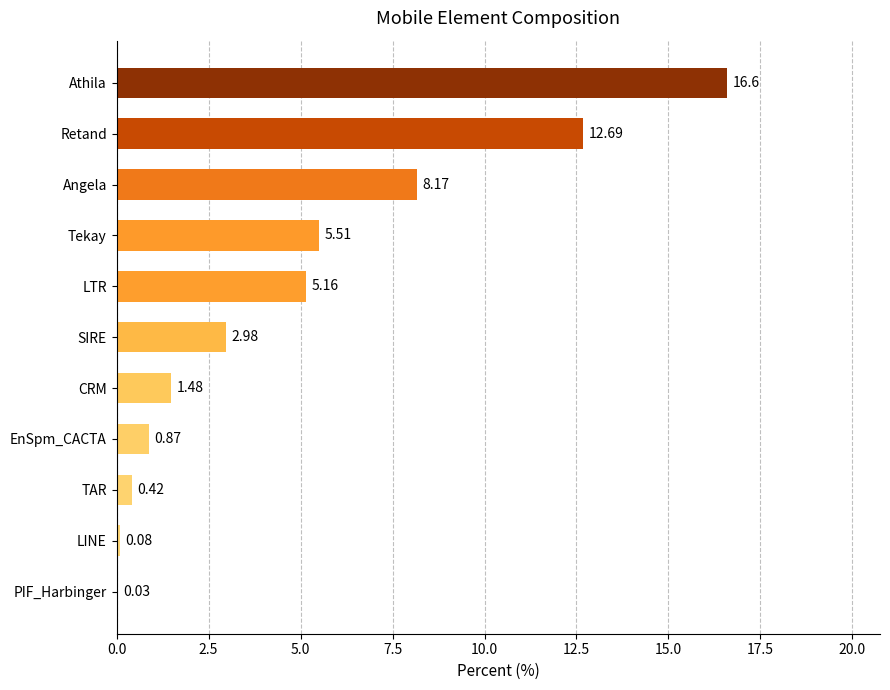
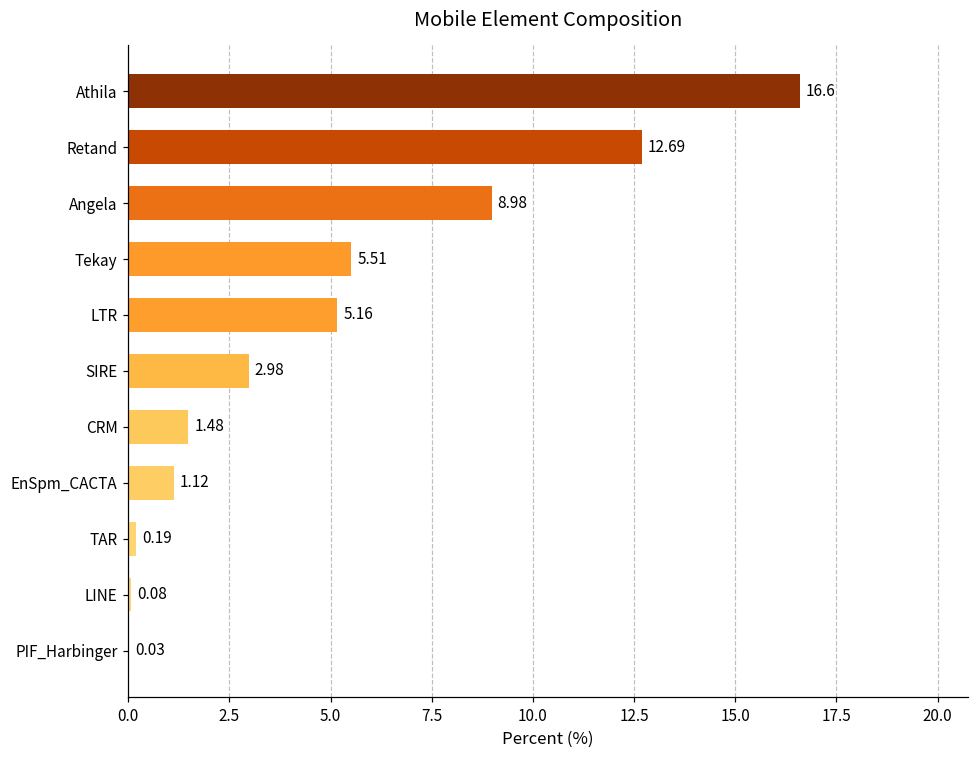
  {
    "Athila": 16.6,
    "Retand": 12.69,
-   "Angela": 8.17,
+   "Angela": 8.98,
    "Tekay": 5.51,
    "LTR": 5.16,
    "SIRE": 2.98,
    "CRM": 1.48,
-   "EnSpm_CACTA": 0.87,
-   "TAR": 0.42,
+   "EnSpm_CACTA": 1.12,
+   "TAR": 0.19,
    "LINE": 0.08,
    "PIF_Harbinger": 0.03
  }
